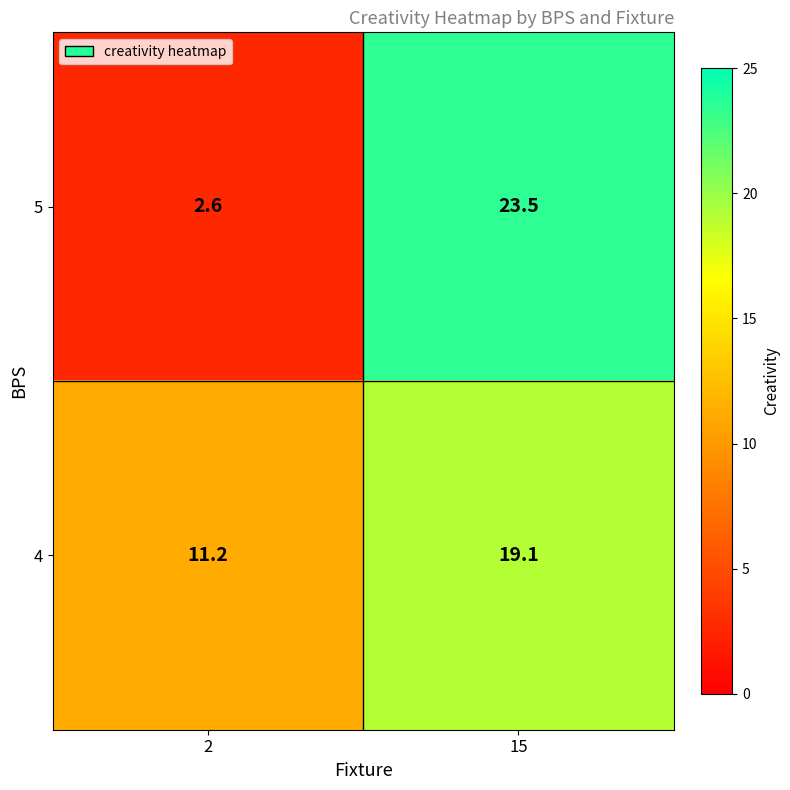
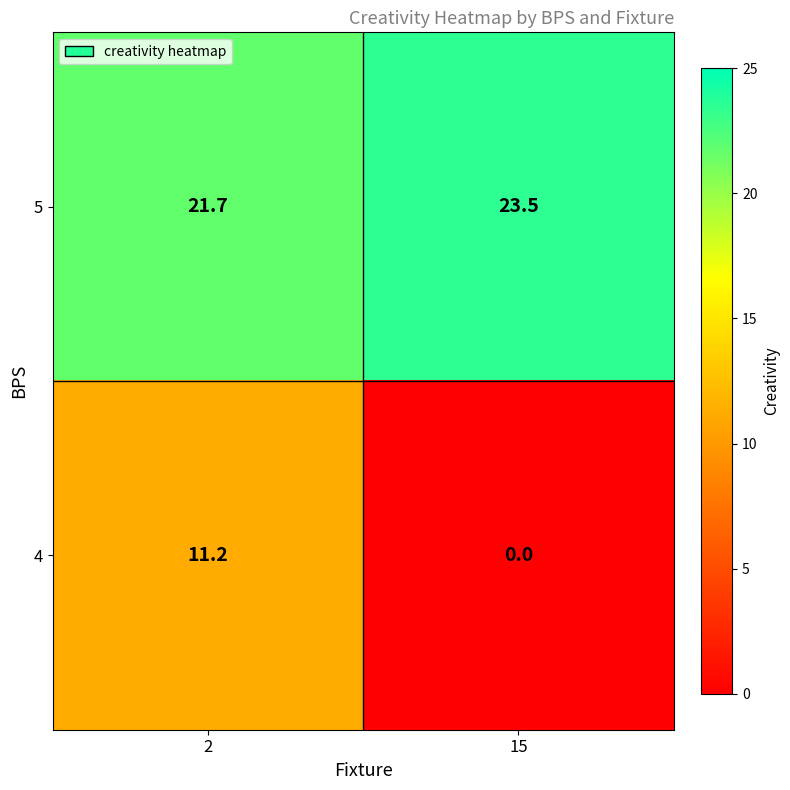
  {
    "5": {
-     "2": 2.6,
+     "2": 21.7,
      "15": 23.5
    },
    "4": {
      "2": 11.2,
-     "15": 19.1
+     "15": 0.0
    }
  }
